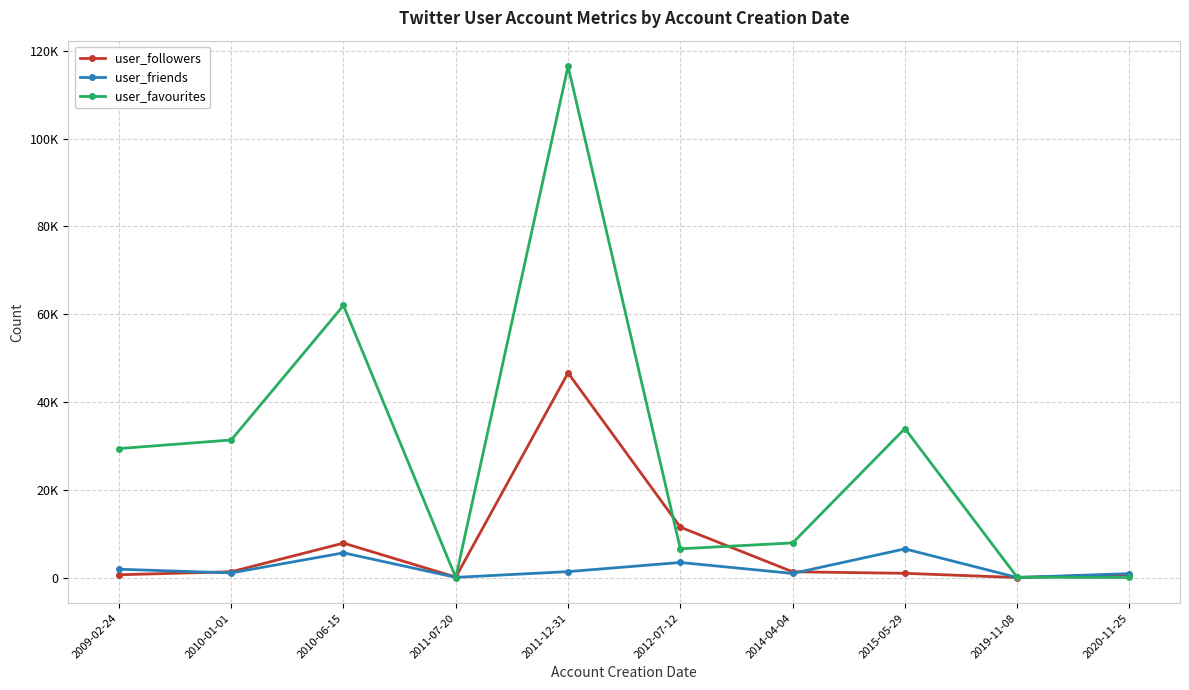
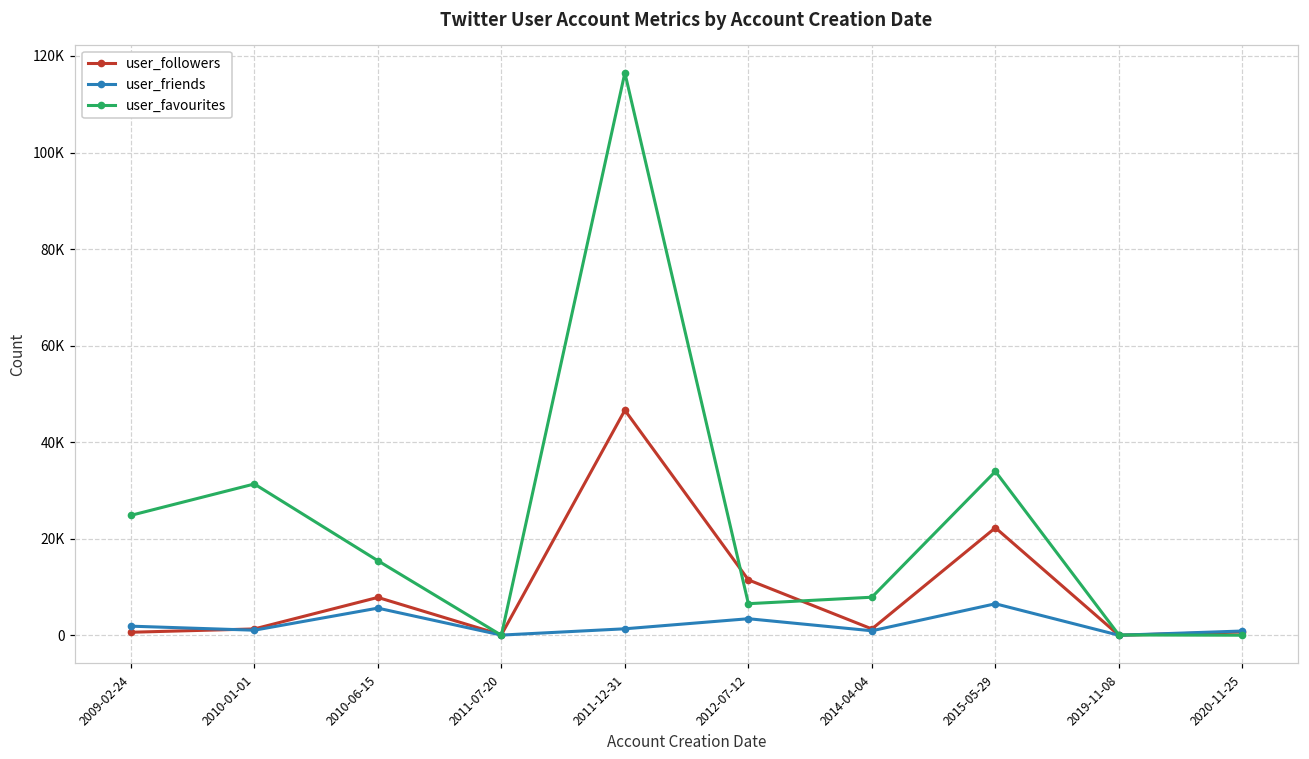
  {
    "user_followers": {
      "2009-02-24": 1000,
      "2010-06-15": 8000,
      "2011-12-31": 47000,
      "2012-07-12": 11000,
-     "2015-05-29": 1000
+     "2015-05-29": 22000
    },
    "user_friends": {
      "2009-02-24": 2000,
      "2010-06-15": 6000,
      "2011-12-31": 1000,
      "2012-07-12": 3000,
      "2015-05-29": 7000
    },
    "user_favourites": {
-     "2009-02-24": 29000,
+     "2009-02-24": 25000,
      "2010-01-01": 31000,
-     "2010-06-15": 62000,
+     "2010-06-15": 15000,
      "2011-12-31": 117000,
      "2012-07-12": 7000,
      "2014-04-04": 8000,
      "2015-05-29": 34000,
      "2020-11-25": 0
    }
  }
